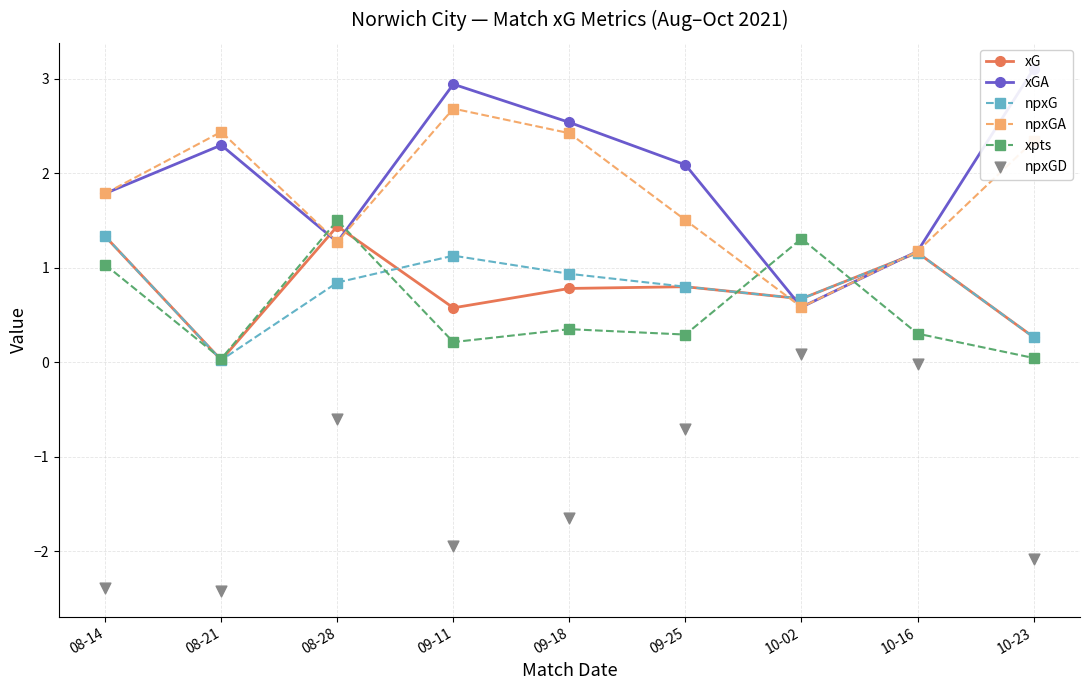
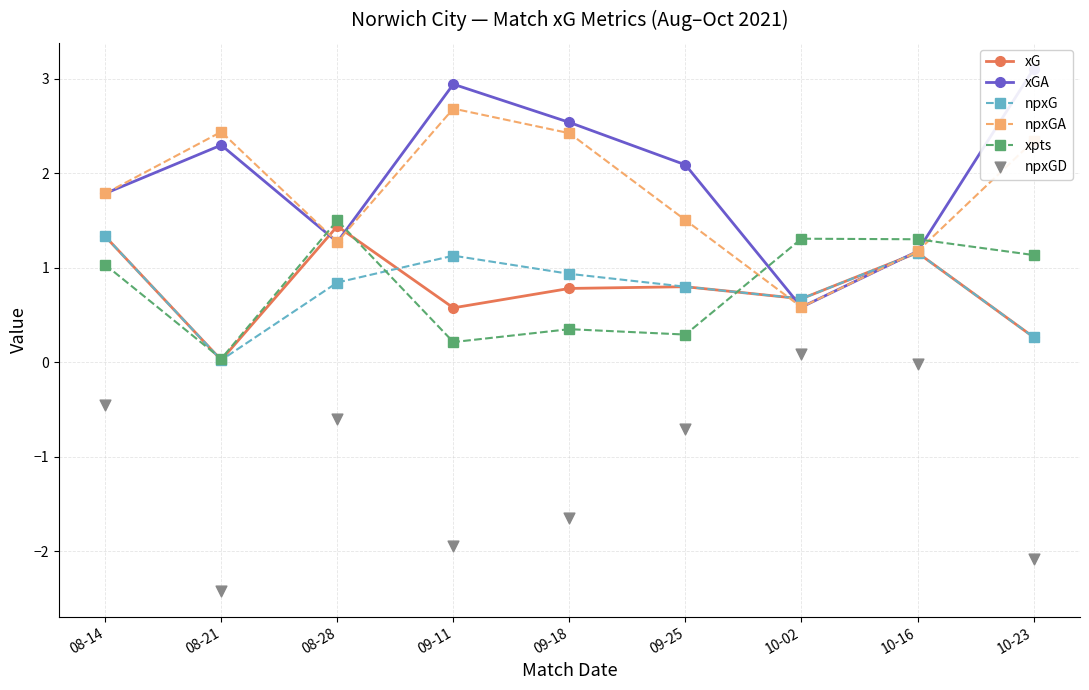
  {
    "npxGD": {
-     "08-14": -2.4
+     "08-14": -0.5
    },
    "xGA": {
      "08-21": 2.3,
      "09-11": 2.9,
      "09-18": 2.5,
      "09-25": 2.1
    },
    "npxG": {
      "08-28": 0.8,
      "09-11": 1.1,
      "09-18": 0.9
    },
    "xpts": {
      "08-14": 1.0,
      "08-28": 1.5,
      "09-11": 0.2,
      "09-18": 0.4,
      "09-25": 0.3,
      "10-02": 1.3,
-     "10-16": 0.3,
-     "10-23": 0.0
+     "10-16": 1.3,
+     "10-23": 1.1
    }
  }
